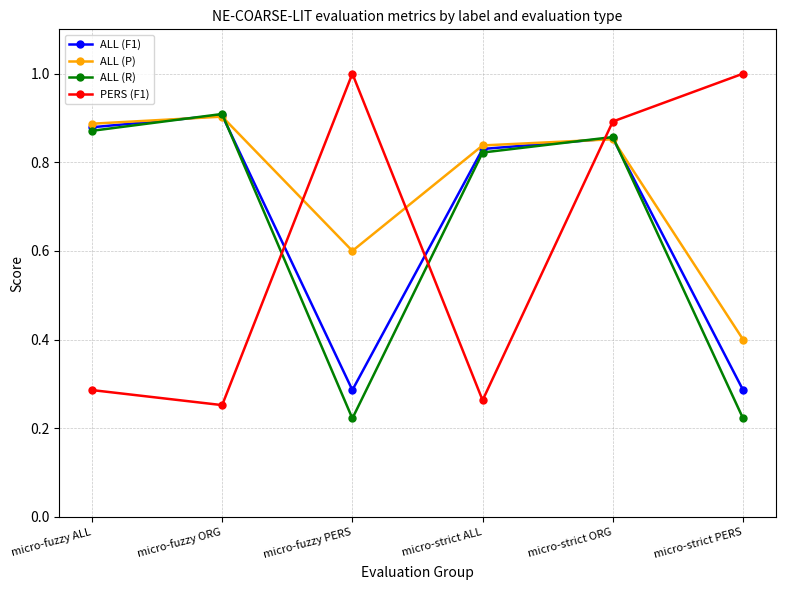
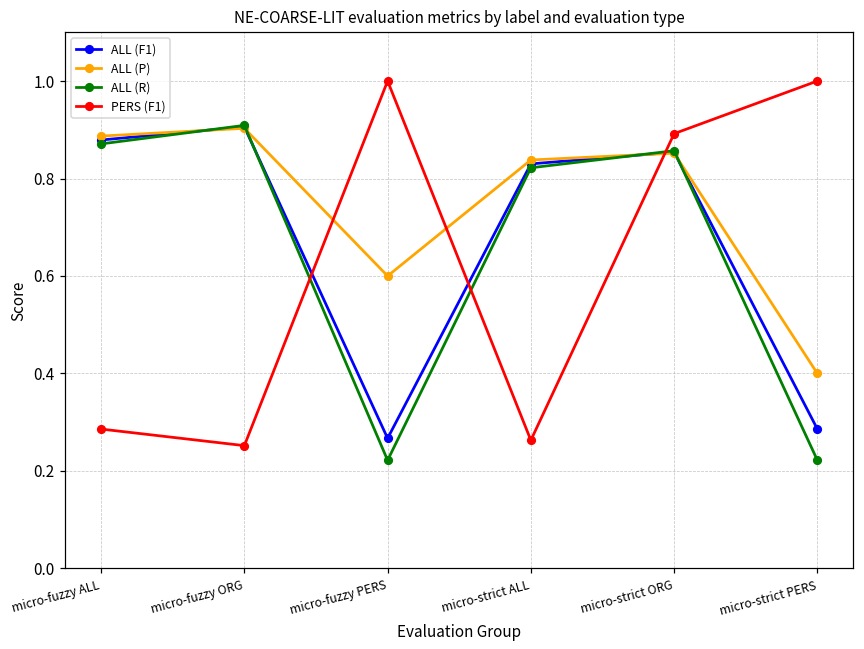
  {
    "ALL (F1)": {
      "micro-fuzzy ALL": 0.88,
-     "micro-fuzzy PERS": 0.29,
+     "micro-fuzzy PERS": 0.27,
      "micro-strict ALL": 0.83,
      "micro-strict PERS": 0.29
    },
    "ALL (P)": {
      "micro-fuzzy ALL": 0.89,
      "micro-fuzzy PERS": 0.60,
      "micro-strict ALL": 0.84,
      "micro-strict PERS": 0.40
    },
    "ALL (R)": {
      "micro-fuzzy ALL": 0.87,
      "micro-fuzzy PERS": 0.22,
      "micro-strict ALL": 0.82,
      "micro-strict PERS": 0.22
    },
    "PERS (F1)": {
      "micro-fuzzy ALL": 0.29,
      "micro-fuzzy ORG": 0.25,
      "micro-fuzzy PERS": 1.00,
      "micro-strict ALL": 0.26,
      "micro-strict ORG": 0.89,
      "micro-strict PERS": 1.00
    }
  }
